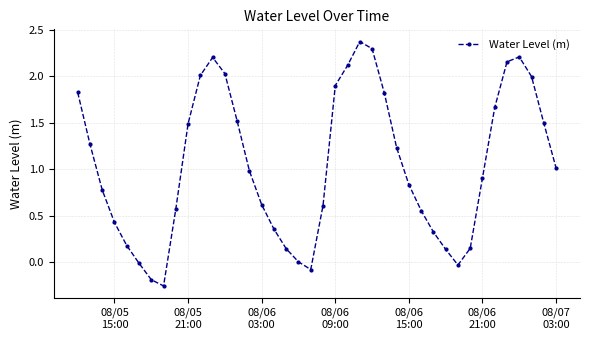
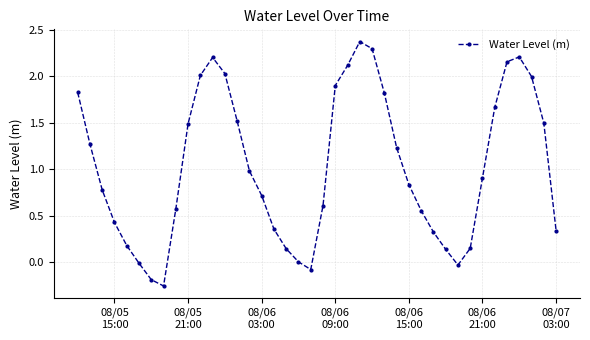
  {
    "08/05 15:00": 0.4,
    "08/05 21:00": 1.5,
-   "08/06 03:00": 0.6,
+   "08/06 03:00": 0.7,
    "08/06 09:00": 1.9,
    "08/06 15:00": 0.8,
    "08/06 21:00": 0.9,
-   "08/07 03:00": 1.0
+   "08/07 03:00": 0.3
  }
